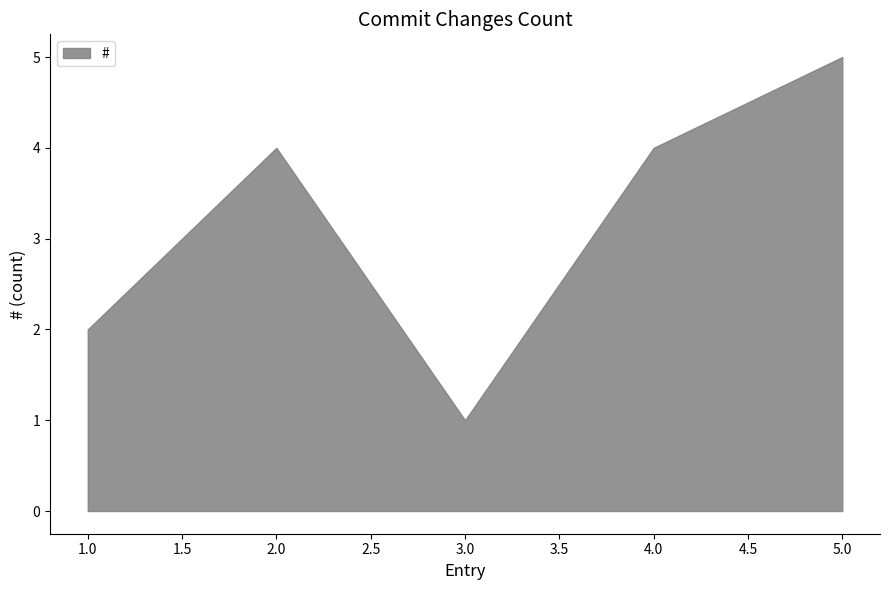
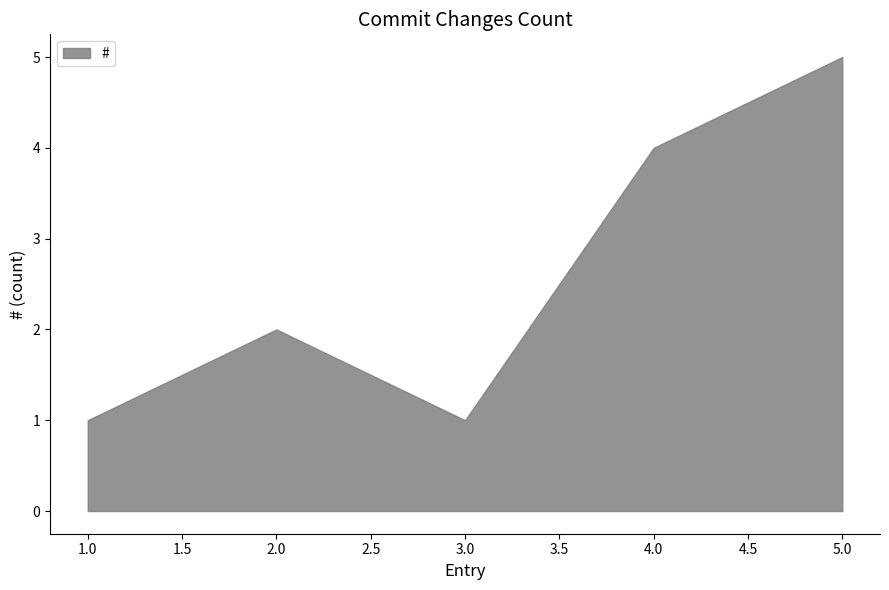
  {
-   "1.0": 2,
-   "2.0": 4,
+   "1.0": 1,
+   "2.0": 2,
    "3.0": 1,
    "4.0": 4,
    "5.0": 5
  }
